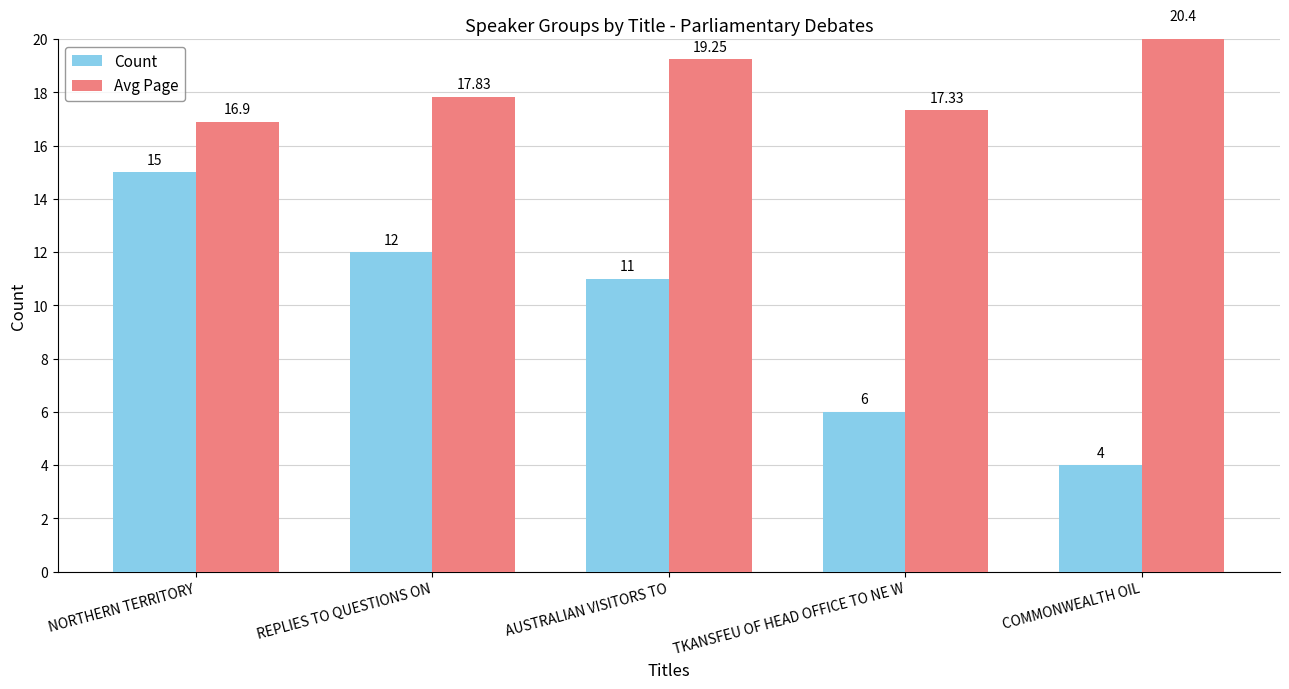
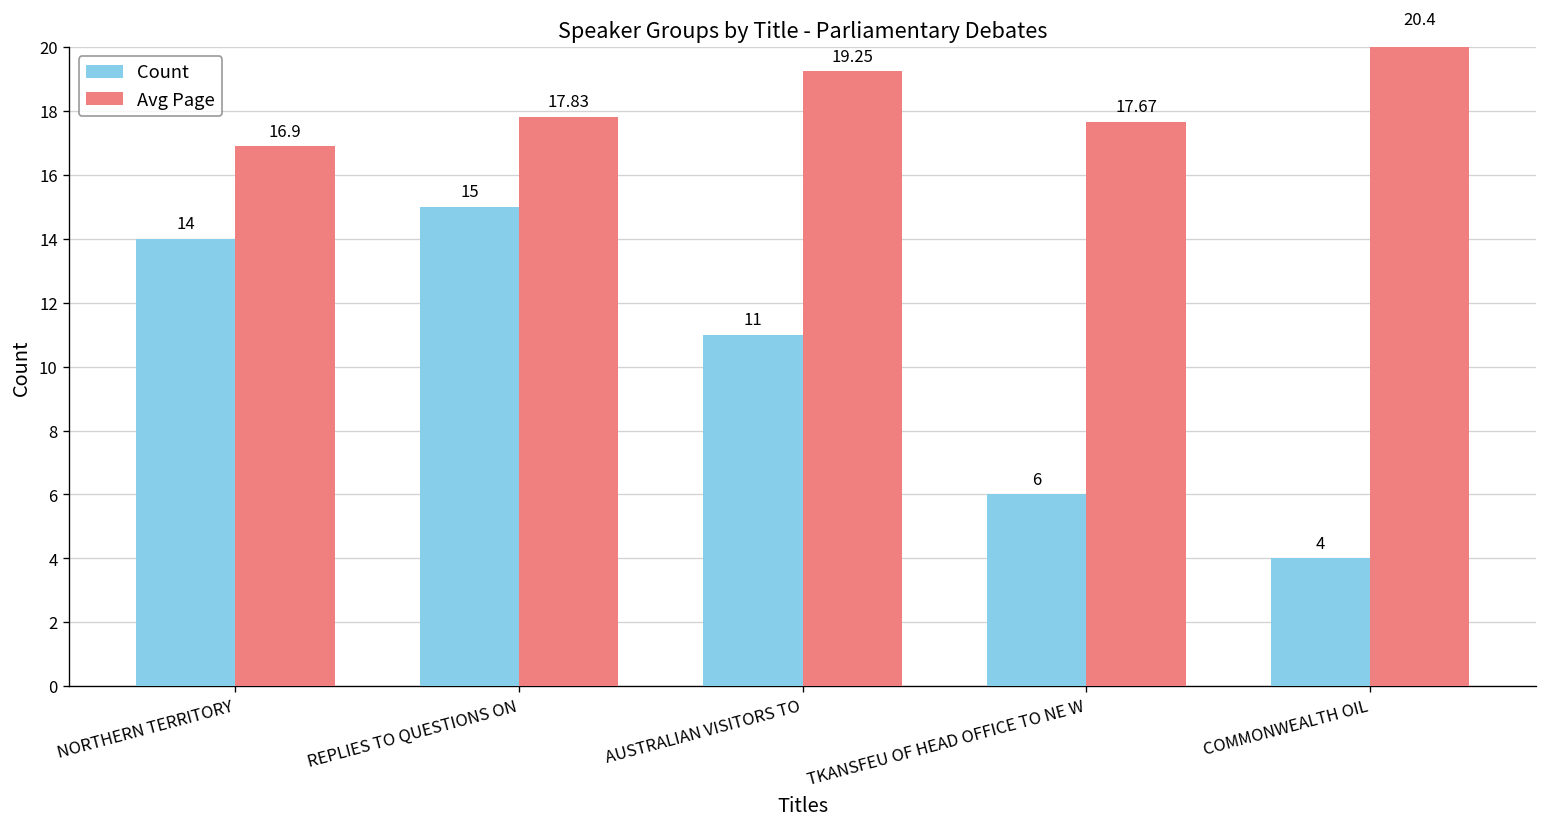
  {
    "Count": {
-     "NORTHERN TERRITORY": 15,
-     "REPLIES TO QUESTIONS ON": 12,
+     "NORTHERN TERRITORY": 14,
+     "REPLIES TO QUESTIONS ON": 15,
      "AUSTRALIAN VISITORS TO": 11,
      "TKANSFEU OF HEAD OFFICE TO NE W": 6,
      "COMMONWEALTH OIL": 4
    },
    "Avg Page": {
      "NORTHERN TERRITORY": 16.9,
      "REPLIES TO QUESTIONS ON": 17.83,
      "AUSTRALIAN VISITORS TO": 19.25,
-     "TKANSFEU OF HEAD OFFICE TO NE W": 17.33
+     "TKANSFEU OF HEAD OFFICE TO NE W": 17.67
    }
  }
